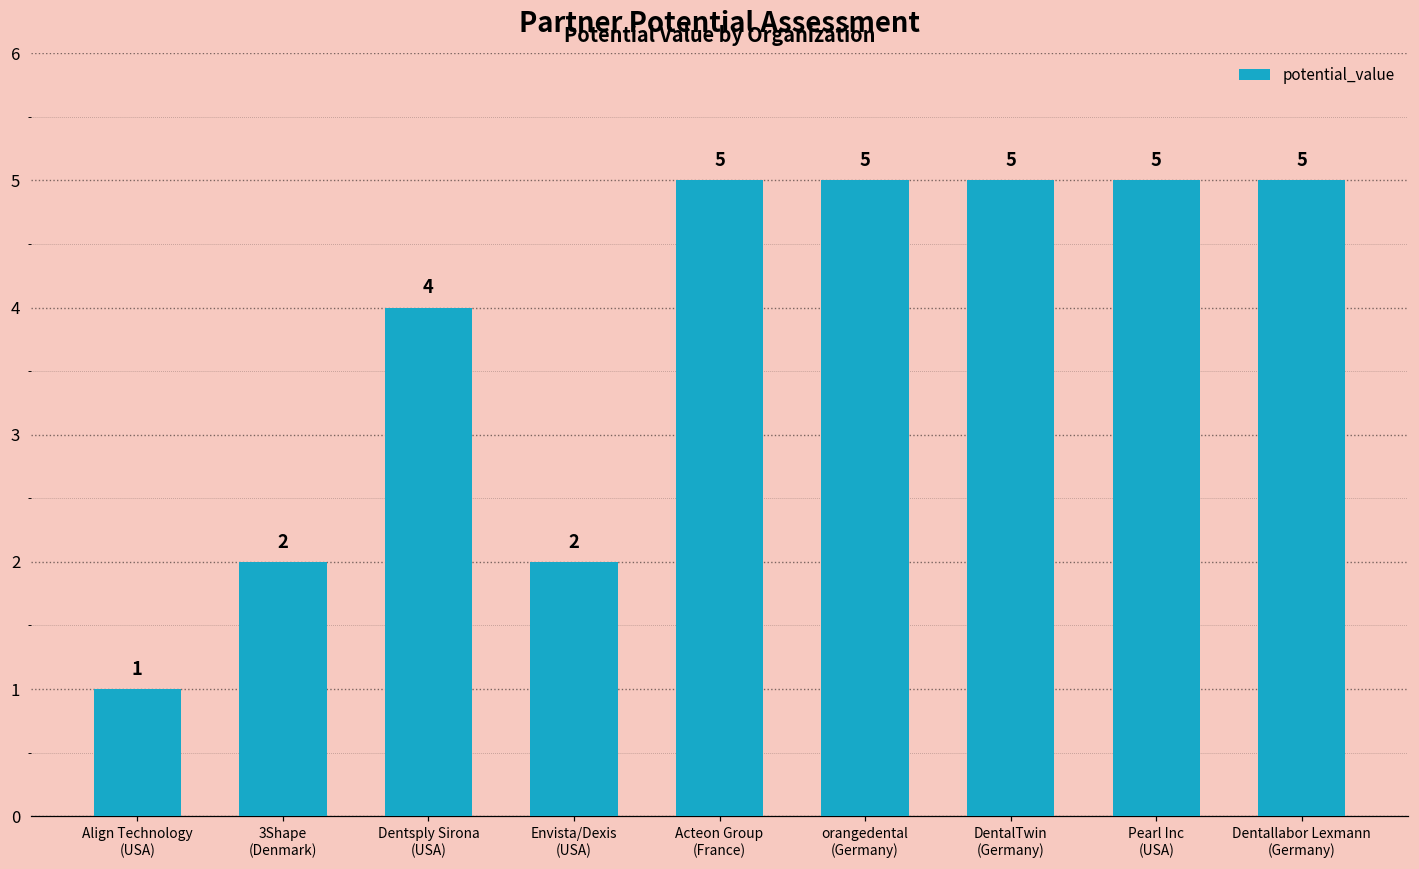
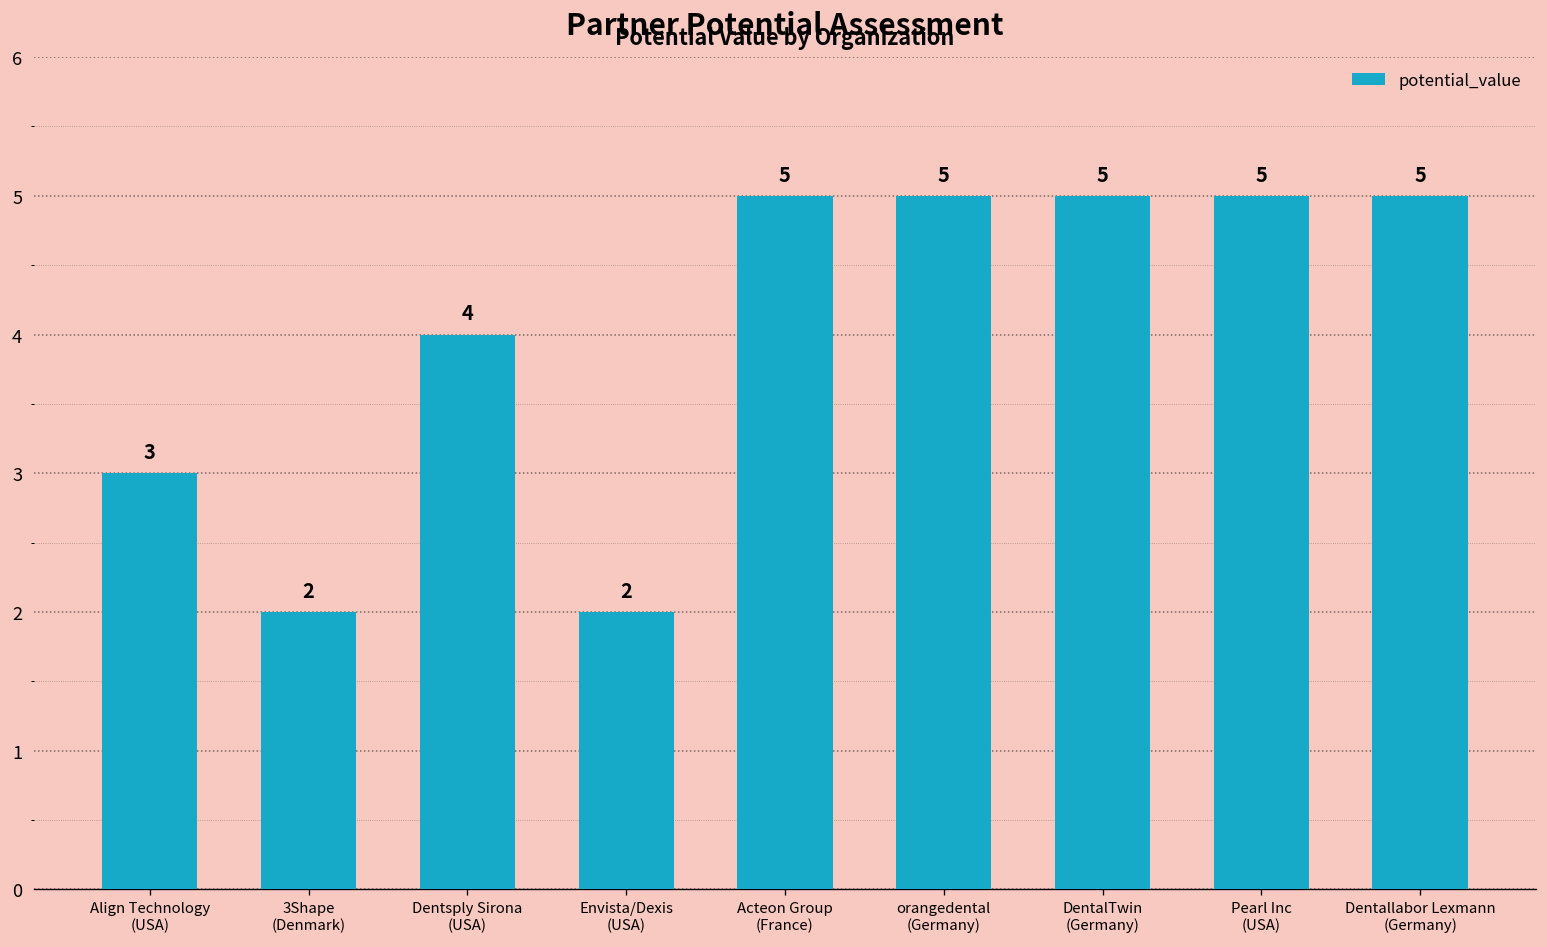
  {
-   "Align Technology (USA)": 1,
+   "Align Technology (USA)": 3,
    "3Shape (Denmark)": 2,
    "Dentsply Sirona (USA)": 4,
    "Envista/Dexis (USA)": 2,
    "Acteon Group (France)": 5,
    "orangedental (Germany)": 5,
    "DentalTwin (Germany)": 5,
    "Pearl Inc (USA)": 5,
    "Dentallabor Lexmann (Germany)": 5
  }
